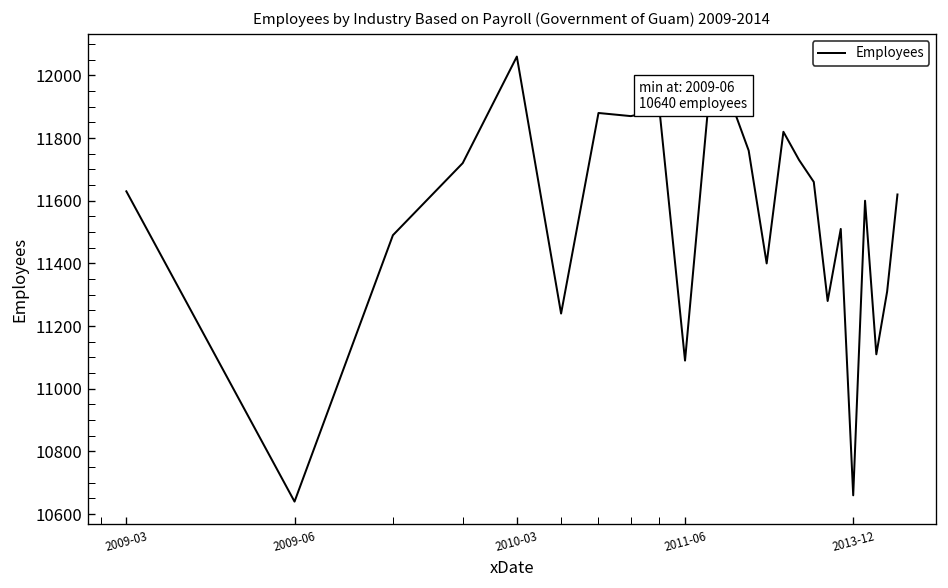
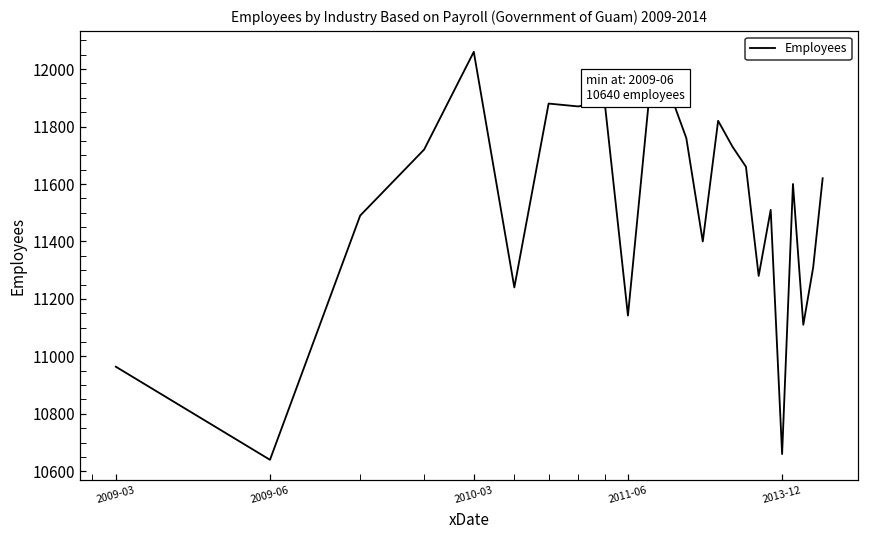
  {
-   "2009-03": 11630,
+   "2009-03": 10960,
    "2009-06": 10640,
    "2010-03": 12060,
-   "2011-06": 11090,
+   "2011-06": 11140,
    "2013-12": 10660
  }
